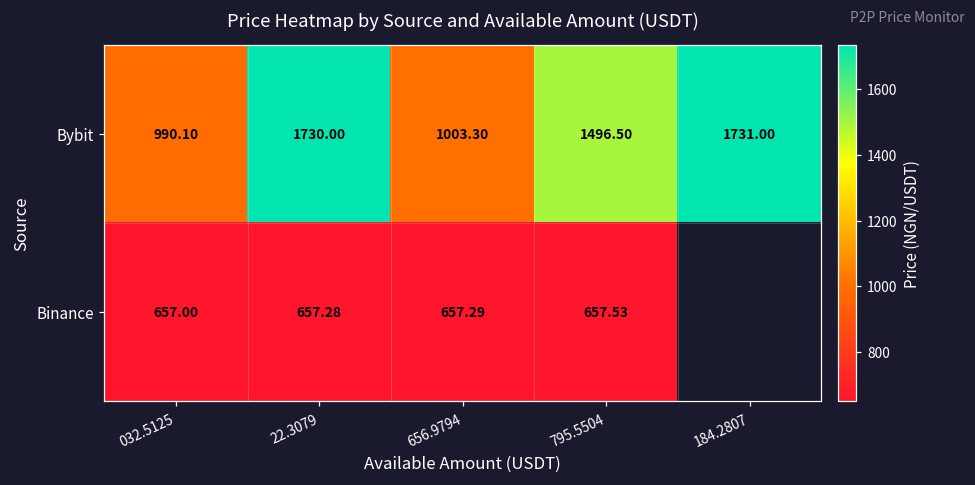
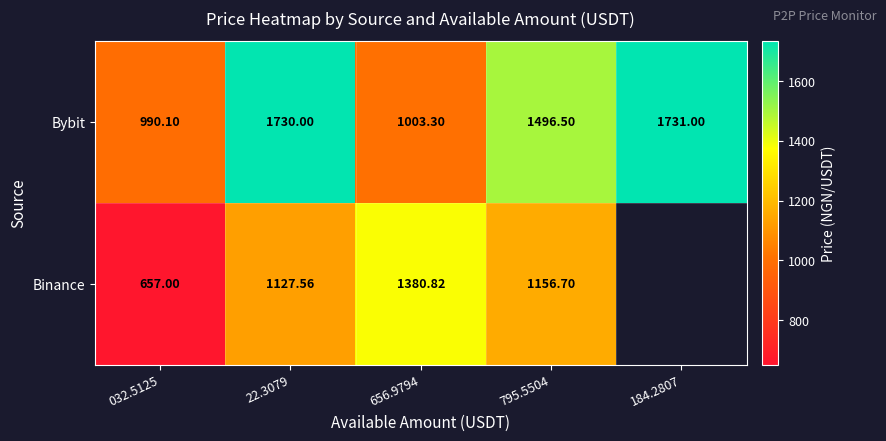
  {
    "Bybit": {
      "032.5125": 990.10,
      "22.3079": 1730.00,
      "656.9794": 1003.30,
      "795.5504": 1496.50,
      "184.2807": 1731.00
    },
    "Binance": {
      "032.5125": 657.00,
-     "22.3079": 657.28,
-     "656.9794": 657.29,
-     "795.5504": 657.53
+     "22.3079": 1127.56,
+     "656.9794": 1380.82,
+     "795.5504": 1156.70
    }
  }
